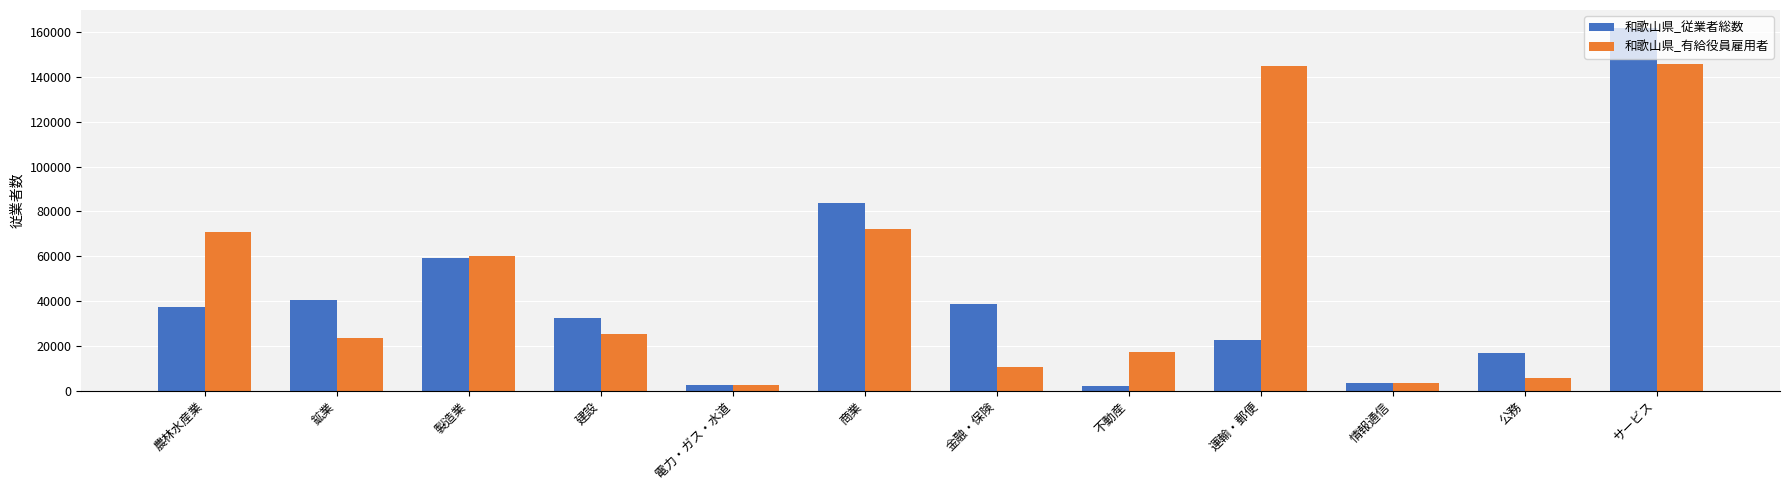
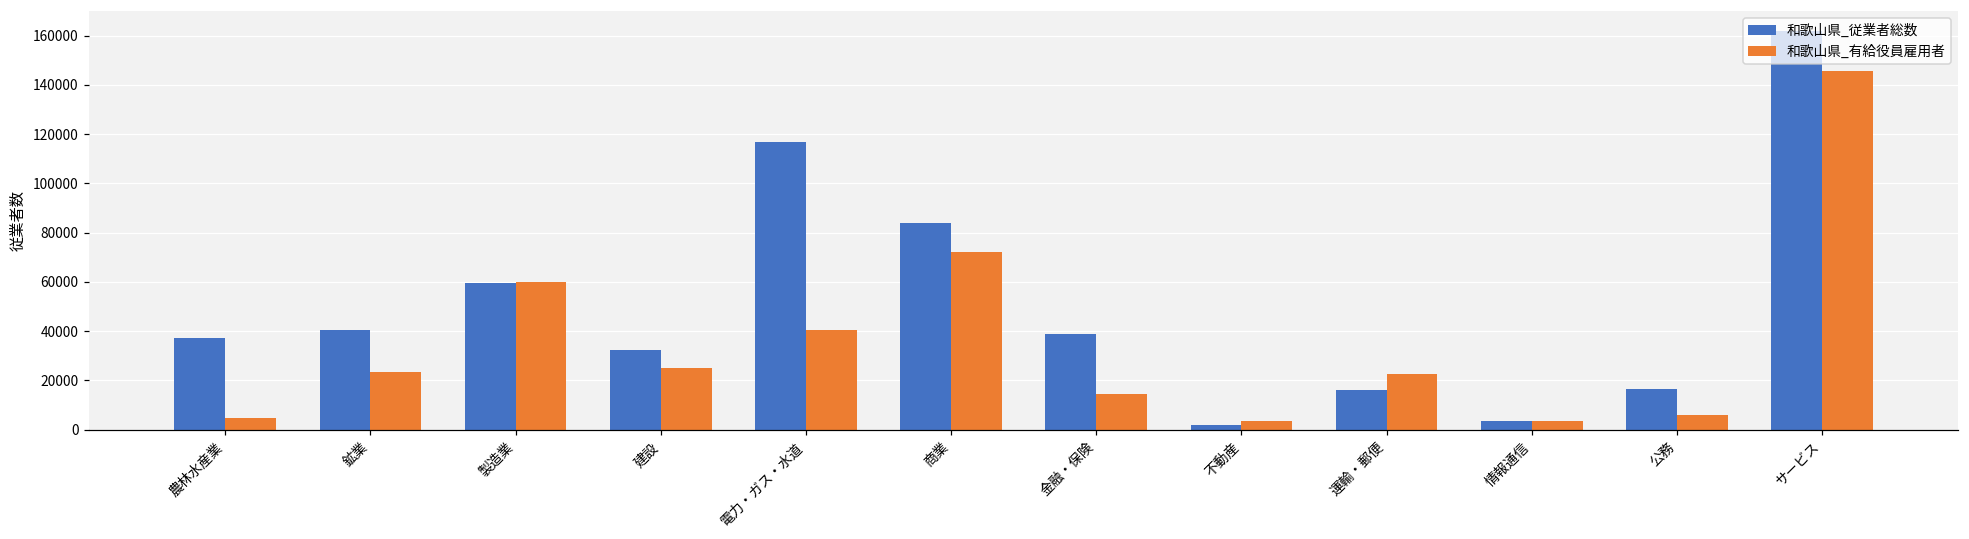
  {
    "和歌山県_従業者総数": {
      "農林水産業": 37000,
      "鉱業": 41000,
      "製造業": 59000,
      "建設": 32000,
-     "電力・ガス・水道": 3000,
+     "電力・ガス・水道": 117000,
      "商業": 84000,
      "金融・保険": 39000,
      "不動産": 2000,
-     "運輸・郵便": 23000,
+     "運輸・郵便": 16000,
      "情報通信": 3000,
      "公務": 17000
    },
    "和歌山県_有給役員雇用者": {
-     "農林水産業": 71000,
+     "農林水産業": 5000,
      "鉱業": 24000,
      "製造業": 60000,
      "建設": 25000,
-     "電力・ガス・水道": 3000,
+     "電力・ガス・水道": 40000,
      "商業": 72000,
-     "金融・保険": 10000,
-     "不動産": 17000,
-     "運輸・郵便": 145000,
+     "金融・保険": 14000,
+     "不動産": 3000,
+     "運輸・郵便": 23000,
      "情報通信": 3000,
      "公務": 6000,
      "サービス": 146000
    }
  }
